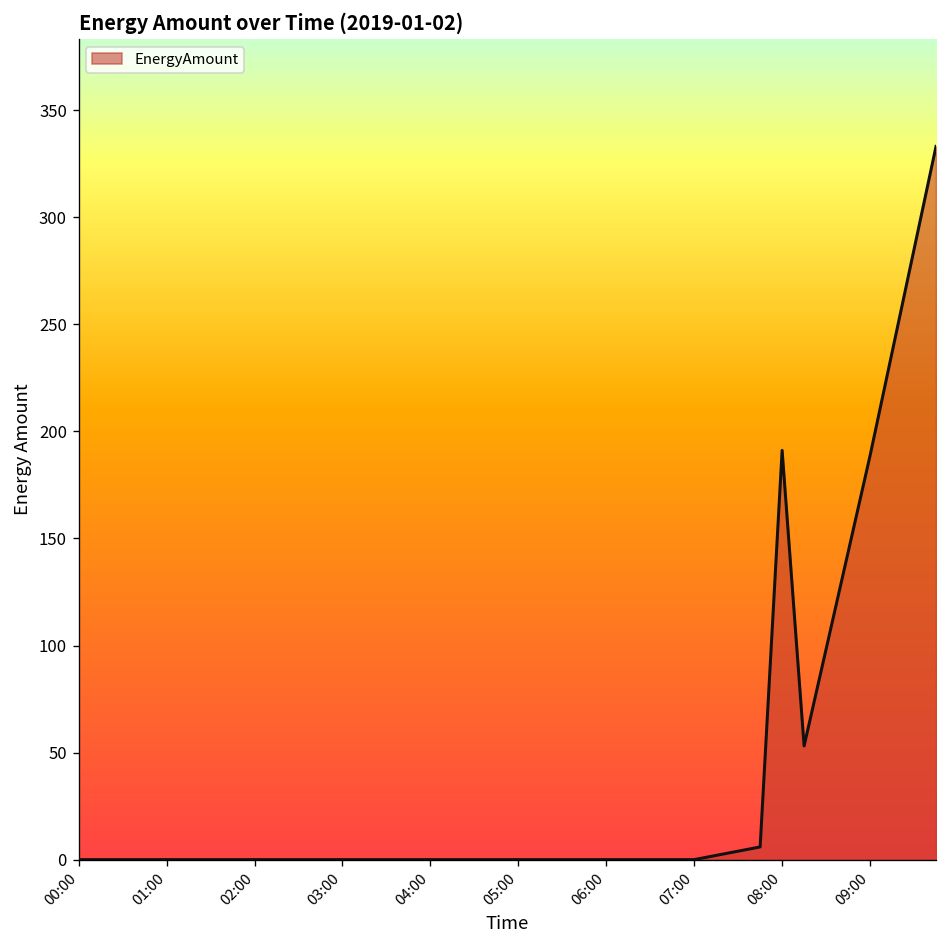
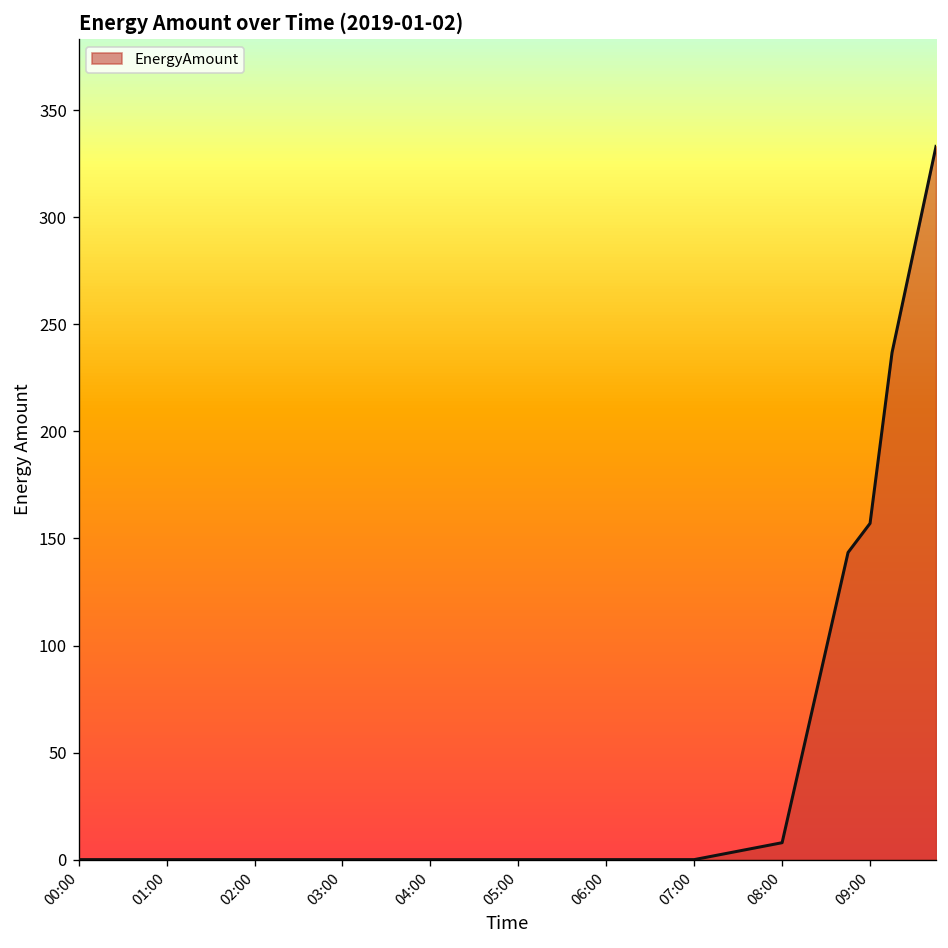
  {
    "00:00": 0,
    "01:00": 0,
    "02:00": 0,
    "03:00": 0,
    "04:00": 0,
    "05:00": 0,
    "06:00": 0,
    "07:00": 0,
-   "08:00": 191,
-   "09:00": 189
+   "08:00": 8,
+   "09:00": 157
  }
